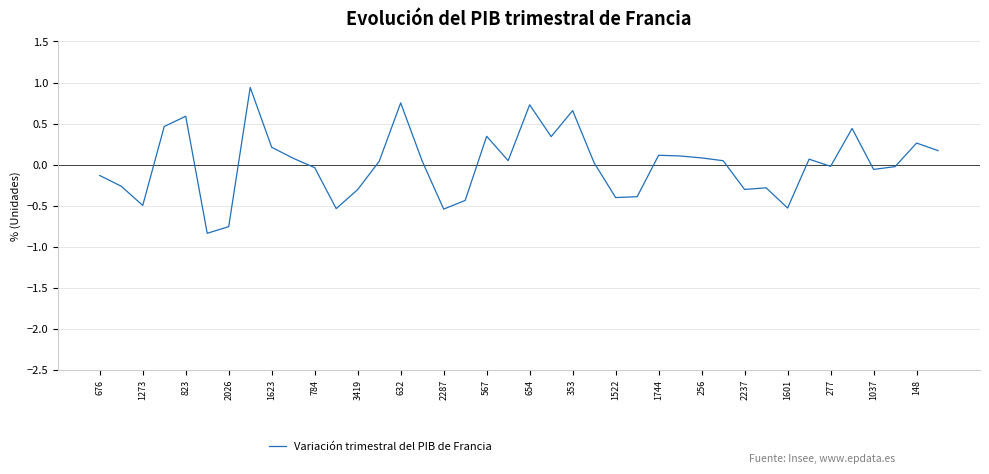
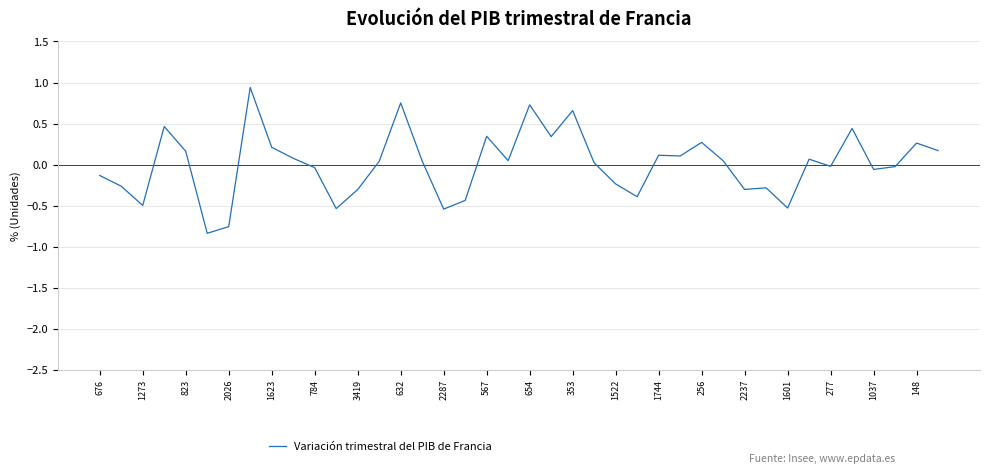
  {
    "676": -0.1,
    "1273": -0.5,
-   "823": 0.6,
+   "823": 0.2,
    "2026": -0.8,
    "1623": 0.2,
    "784": 0.0,
    "3419": -0.3,
    "632": 0.8,
    "2287": -0.5,
    "567": 0.3,
    "654": 0.7,
    "353": 0.7,
-   "1522": -0.4,
+   "1522": -0.2,
    "1744": 0.1,
-   "256": 0.1,
+   "256": 0.3,
    "2237": -0.3,
    "1601": -0.5,
    "277": 0.0,
    "1037": -0.1,
    "148": 0.3
  }
